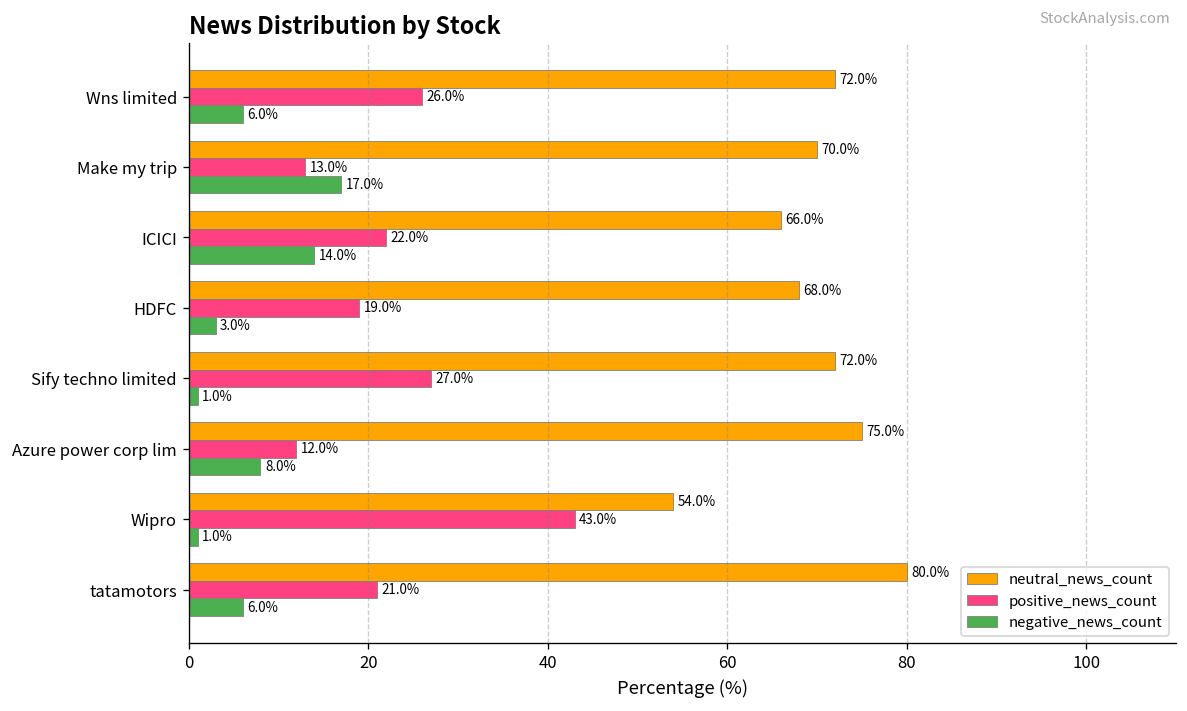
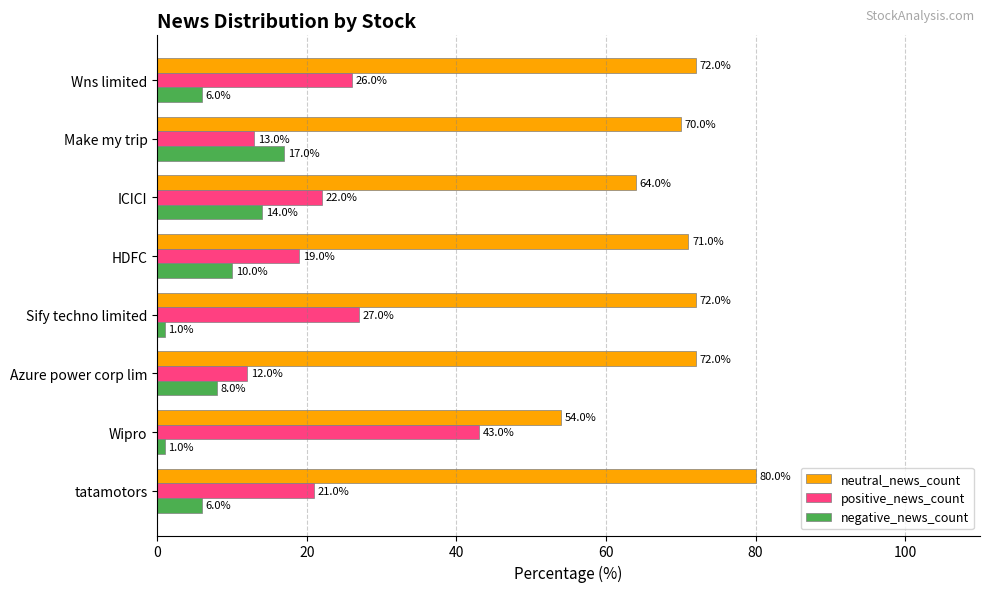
  {
    "neutral_news_count": {
      "Wns limited": "72.0%",
      "Make my trip": "70.0%",
-     "ICICI": "66.0%",
-     "HDFC": "68.0%",
+     "ICICI": "64.0%",
+     "HDFC": "71.0%",
      "Sify techno limited": "72.0%",
-     "Azure power corp lim": "75.0%",
+     "Azure power corp lim": "72.0%",
      "Wipro": "54.0%",
      "tatamotors": "80.0%"
    },
    "positive_news_count": {
      "Wns limited": "26.0%",
      "Make my trip": "13.0%",
      "ICICI": "22.0%",
      "HDFC": "19.0%",
      "Sify techno limited": "27.0%",
      "Azure power corp lim": "12.0%",
      "Wipro": "43.0%",
      "tatamotors": "21.0%"
    },
    "negative_news_count": {
      "Wns limited": "6.0%",
      "Make my trip": "17.0%",
      "ICICI": "14.0%",
-     "HDFC": "3.0%",
+     "HDFC": "10.0%",
      "Sify techno limited": "1.0%",
      "Azure power corp lim": "8.0%",
      "Wipro": "1.0%",
      "tatamotors": "6.0%"
    }
  }
